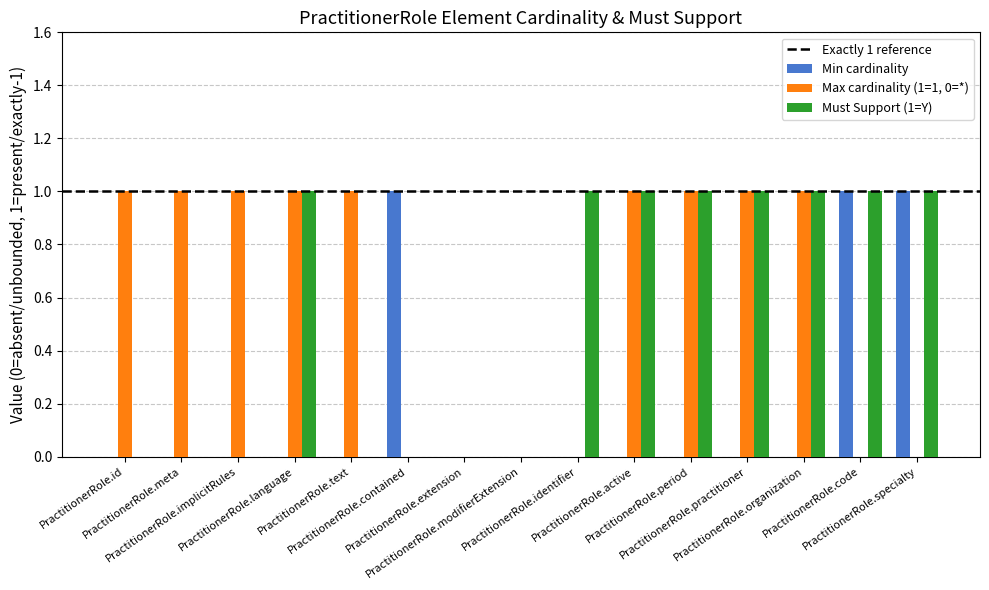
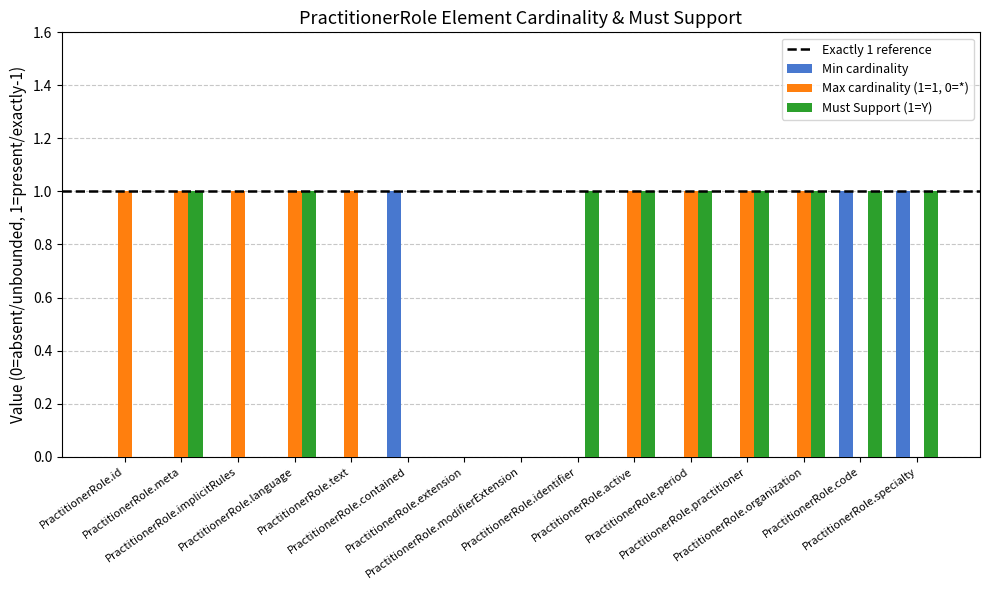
  {
    "Min cardinality": {
      "PractitionerRole.id": 0,
      "PractitionerRole.meta": 0,
      "PractitionerRole.implicitRules": 0,
      "PractitionerRole.language": 0,
      "PractitionerRole.text": 0,
      "PractitionerRole.contained": 1,
      "PractitionerRole.extension": 0,
      "PractitionerRole.modifierExtension": 0,
      "PractitionerRole.identifier": 0,
      "PractitionerRole.active": 0,
      "PractitionerRole.period": 0,
      "PractitionerRole.practitioner": 0,
      "PractitionerRole.organization": 0,
      "PractitionerRole.code": 1,
      "PractitionerRole.specialty": 1
    },
    "Max cardinality (1=1, 0=*)": {
      "PractitionerRole.id": 1,
      "PractitionerRole.meta": 1,
      "PractitionerRole.implicitRules": 1,
      "PractitionerRole.language": 1,
      "PractitionerRole.text": 1,
      "PractitionerRole.contained": 0,
      "PractitionerRole.extension": 0,
      "PractitionerRole.modifierExtension": 0,
      "PractitionerRole.identifier": 0,
      "PractitionerRole.active": 1,
      "PractitionerRole.period": 1,
      "PractitionerRole.practitioner": 1,
      "PractitionerRole.organization": 1,
      "PractitionerRole.code": 0,
      "PractitionerRole.specialty": 0
    },
    "Must Support (1=Y)": {
      "PractitionerRole.id": 0,
-     "PractitionerRole.meta": 0,
+     "PractitionerRole.meta": 1,
      "PractitionerRole.implicitRules": 0,
      "PractitionerRole.language": 1,
      "PractitionerRole.text": 0,
      "PractitionerRole.contained": 0,
      "PractitionerRole.extension": 0,
      "PractitionerRole.modifierExtension": 0,
      "PractitionerRole.identifier": 1,
      "PractitionerRole.active": 1,
      "PractitionerRole.period": 1,
      "PractitionerRole.practitioner": 1,
      "PractitionerRole.organization": 1,
      "PractitionerRole.code": 1,
      "PractitionerRole.specialty": 1
    }
  }
